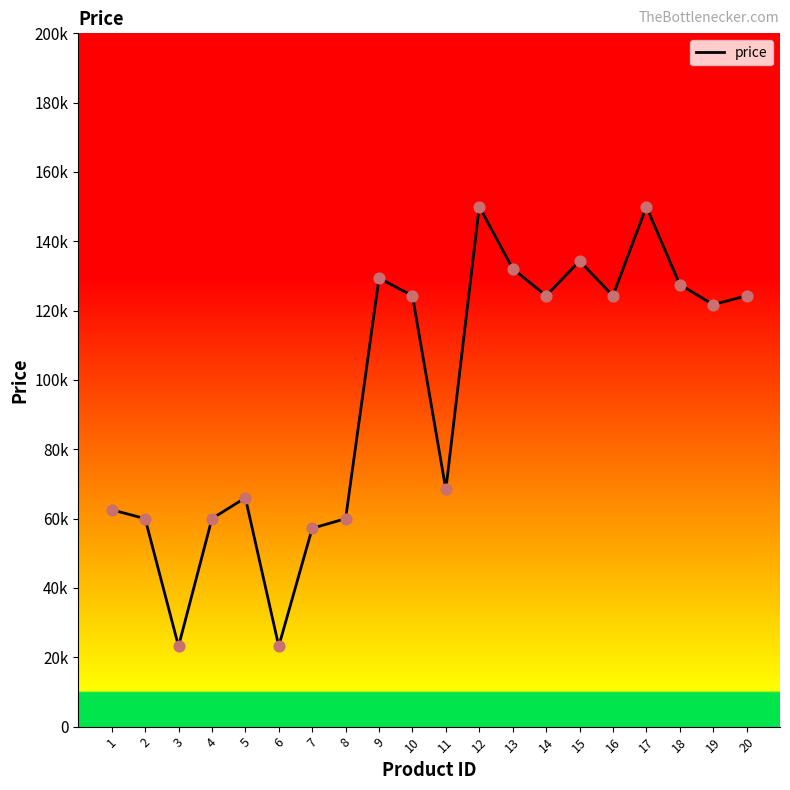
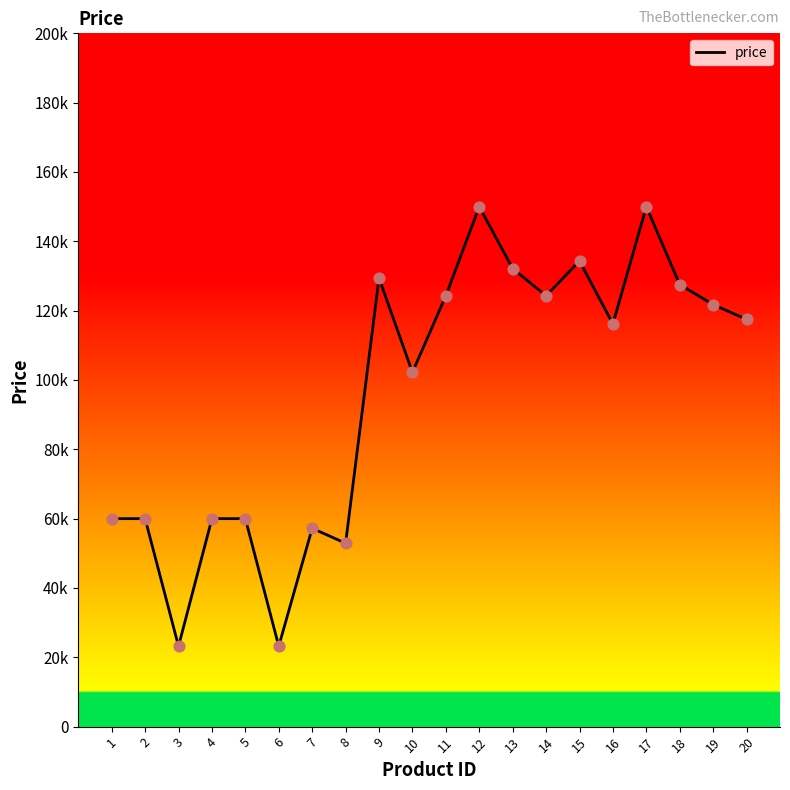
  {
-   "1": 63000,
+   "1": 60000,
    "2": 60000,
    "3": 23000,
    "4": 60000,
-   "5": 66000,
+   "5": 60000,
    "6": 23000,
    "7": 57000,
-   "8": 60000,
+   "8": 53000,
    "9": 129000,
-   "10": 124000,
-   "11": 68000,
+   "10": 102000,
+   "11": 124000,
    "12": 150000,
    "13": 132000,
    "14": 124000,
    "15": 134000,
-   "16": 124000,
+   "16": 116000,
    "17": 150000,
    "18": 128000,
    "19": 122000,
-   "20": 124000
+   "20": 117000
  }
